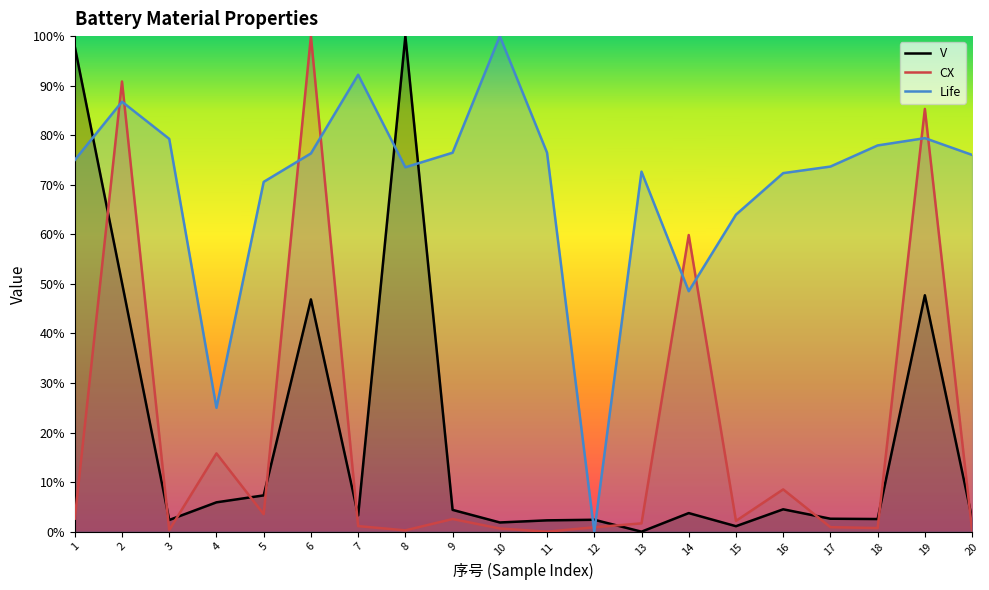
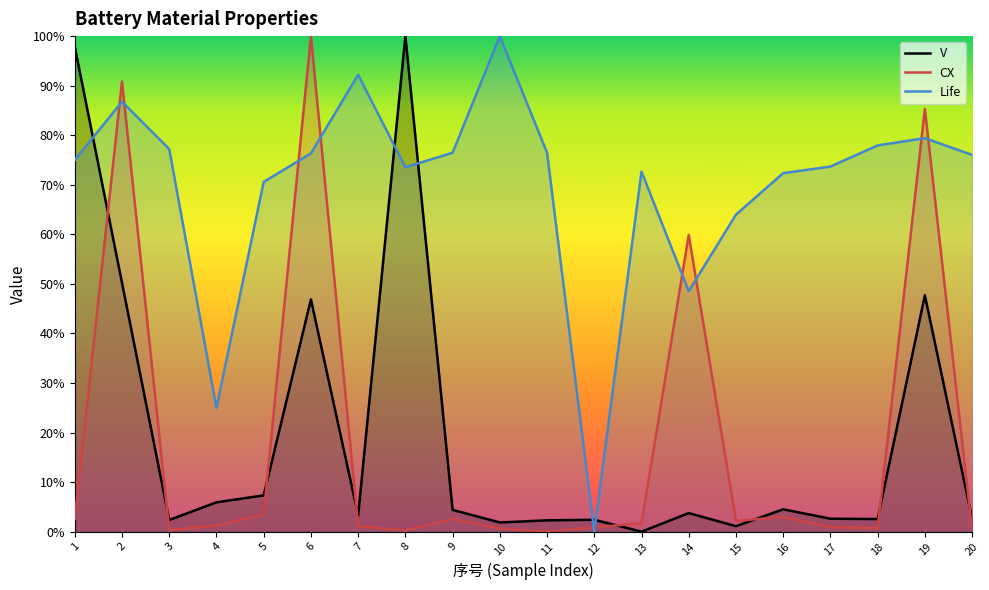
  {
    "V": {
      "1": "98%",
      "2": "50%",
      "3": "2%",
      "4": "6%",
      "5": "7%",
      "6": "47%",
      "7": "3%",
      "8": "100%",
      "9": "4%",
      "10": "2%",
      "11": "2%",
      "12": "2%",
      "13": "0%",
      "14": "4%",
      "15": "1%",
      "16": "5%",
      "17": "3%",
      "18": "3%",
      "19": "48%",
      "20": "3%"
    },
    "CX": {
      "1": "3%",
      "2": "91%",
      "3": "0%",
-     "4": "16%",
+     "4": "1%",
      "5": "4%",
      "6": "100%",
      "7": "1%",
      "8": "0%",
      "9": "3%",
      "10": "1%",
      "11": "0%",
      "12": "1%",
      "13": "2%",
      "14": "60%",
      "15": "2%",
-     "16": "9%",
+     "16": "3%",
      "17": "1%",
      "18": "1%",
      "19": "85%",
      "20": "0%"
    },
    "Life": {
      "1": "75%",
      "2": "87%",
-     "3": "79%",
+     "3": "77%",
      "4": "25%",
      "5": "71%",
      "6": "76%",
      "7": "92%",
      "8": "74%",
      "9": "76%",
      "10": "100%",
      "11": "76%",
      "12": "0%",
      "13": "73%",
      "14": "49%",
      "15": "64%",
      "16": "72%",
      "17": "74%",
      "18": "78%",
      "19": "79%",
      "20": "76%"
    }
  }
